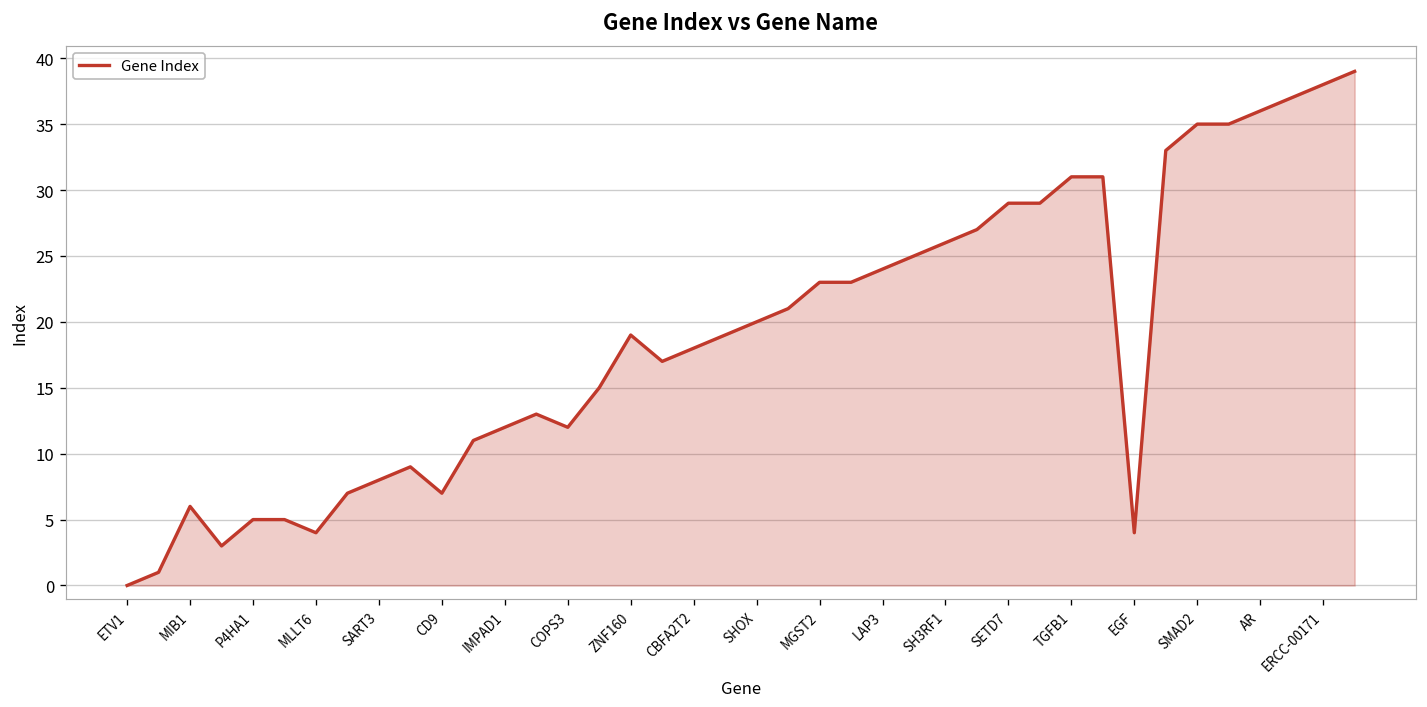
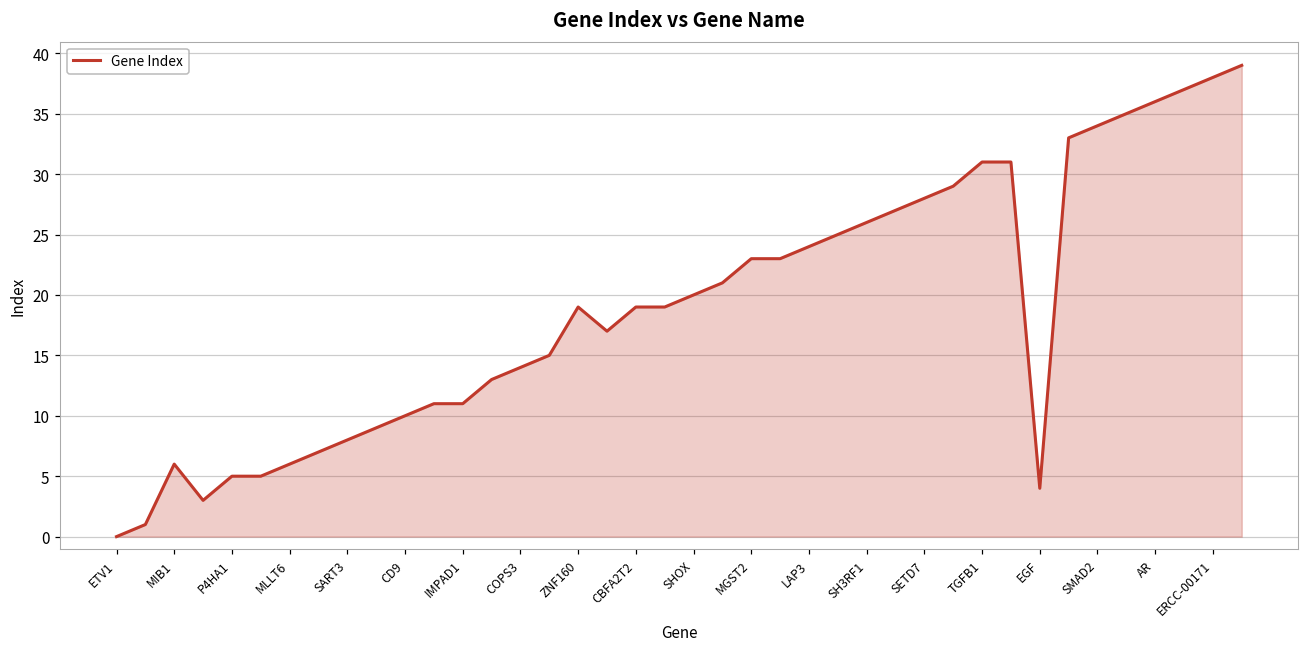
  {
    "ETV1": 0,
    "MIB1": 6,
    "P4HA1": 5,
-   "MLLT6": 4,
+   "MLLT6": 6,
    "SART3": 8,
-   "CD9": 7,
-   "IMPAD1": 12,
-   "COPS3": 12,
+   "CD9": 10,
+   "IMPAD1": 11,
+   "COPS3": 14,
    "ZNF160": 19,
-   "CBFA2T2": 18,
+   "CBFA2T2": 19,
    "SHOX": 20,
    "MGST2": 23,
    "LAP3": 24,
    "SH3RF1": 26,
-   "SETD7": 29,
+   "SETD7": 28,
    "TGFB1": 31,
    "EGF": 4,
-   "SMAD2": 35,
+   "SMAD2": 34,
    "AR": 36,
    "ERCC-00171": 38
  }
